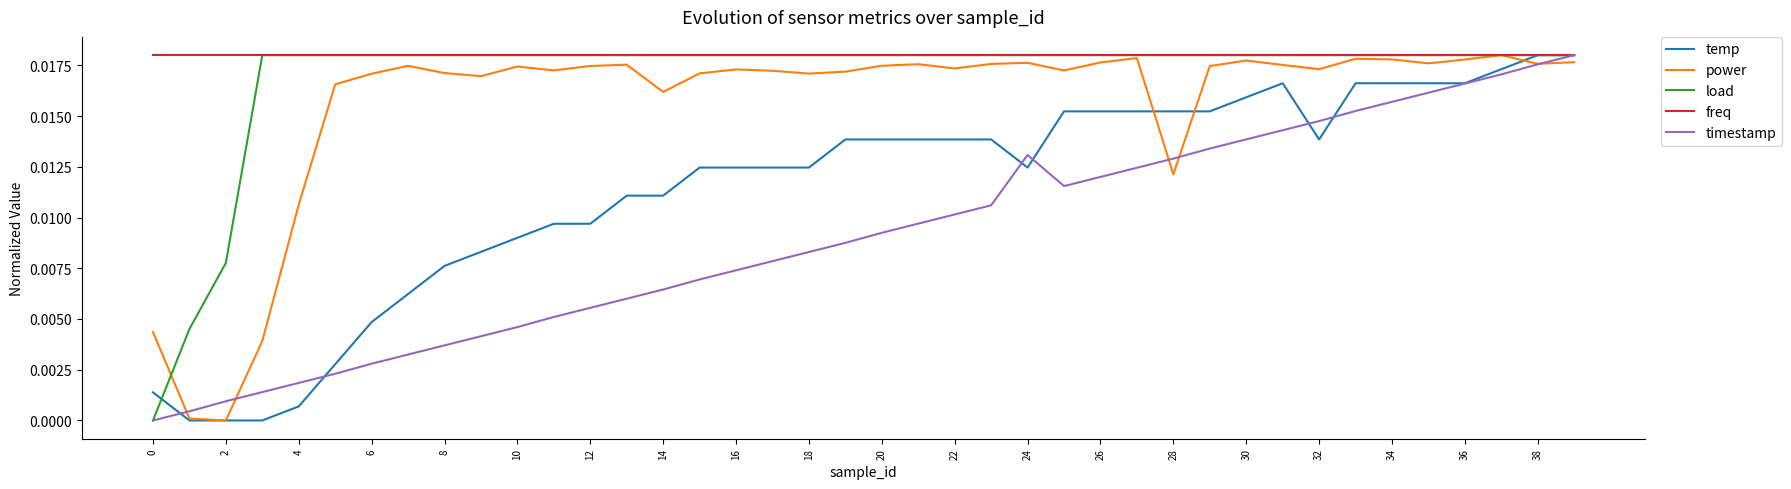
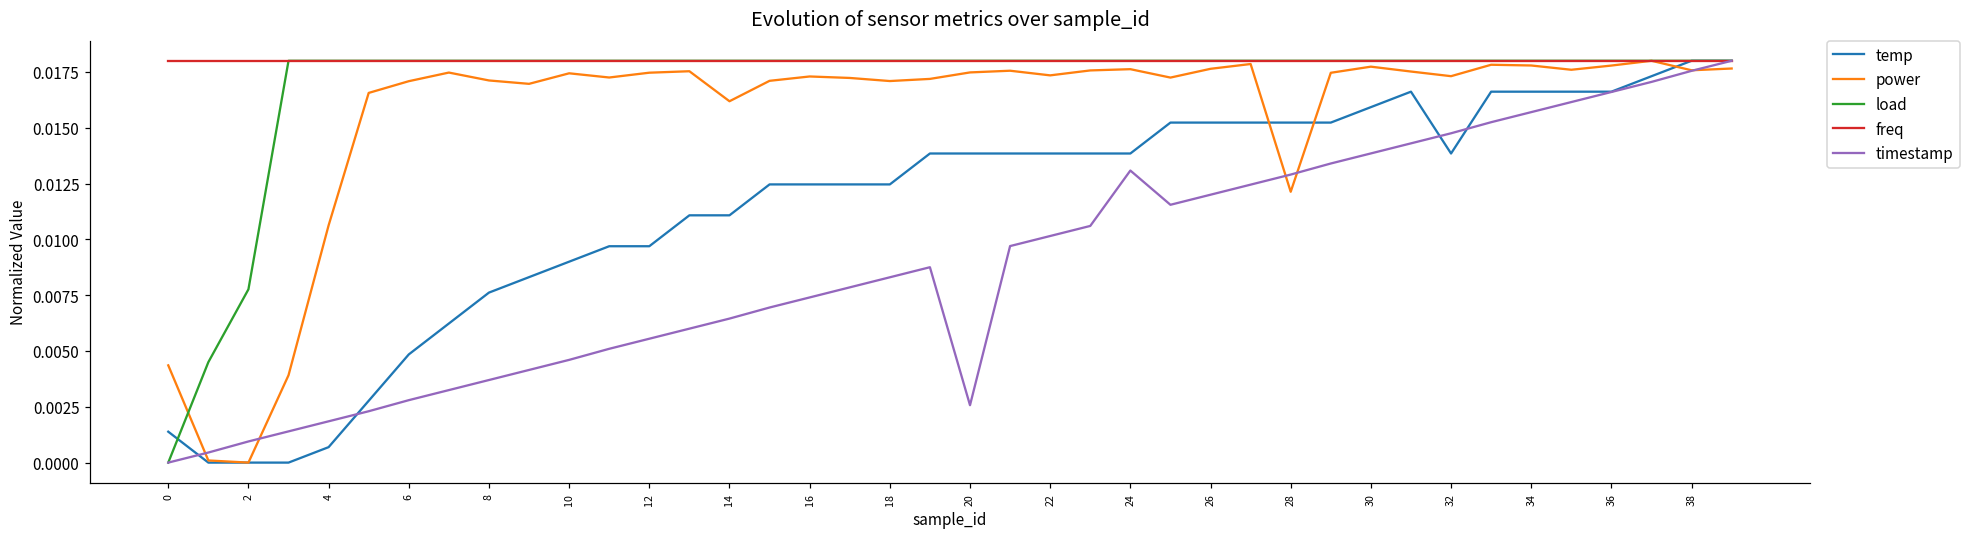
  {
    "temp": {
      "0": 0.0014,
      "4": 0.0007,
      "6": 0.0048,
      "8": 0.0076,
      "10": 0.0090,
      "12": 0.0097,
      "14": 0.0111,
      "16": 0.0125,
      "18": 0.0125,
      "20": 0.0138,
      "22": 0.0138,
-     "24": 0.0125,
+     "24": 0.0138,
      "26": 0.0152,
      "28": 0.0152,
      "30": 0.0159,
      "32": 0.0138,
      "34": 0.0166
    },
    "power": {
      "0": 0.0044,
      "4": 0.0106,
      "6": 0.0171,
      "8": 0.0171,
      "10": 0.0174,
      "12": 0.0175,
      "14": 0.0162,
      "16": 0.0173,
      "18": 0.0171,
      "20": 0.0175,
      "22": 0.0173,
      "24": 0.0176,
      "26": 0.0176,
      "28": 0.0121,
      "30": 0.0177,
      "32": 0.0173,
      "34": 0.0178,
      "36": 0.0178
    },
    "load": {
      "2": 0.0078
    },
    "freq": {
      "0": 0.0180,
      "2": 0.0180
    },
    "timestamp": {
      "2": 0.0009,
      "4": 0.0018,
      "6": 0.0028,
      "8": 0.0037,
      "10": 0.0046,
      "12": 0.0055,
      "14": 0.0065,
      "16": 0.0074,
      "18": 0.0083,
-     "20": 0.0092,
+     "20": 0.0026,
      "22": 0.0102,
      "24": 0.0131,
      "26": 0.0120,
      "28": 0.0129,
      "30": 0.0138,
      "32": 0.0148,
      "34": 0.0157
    }
  }
